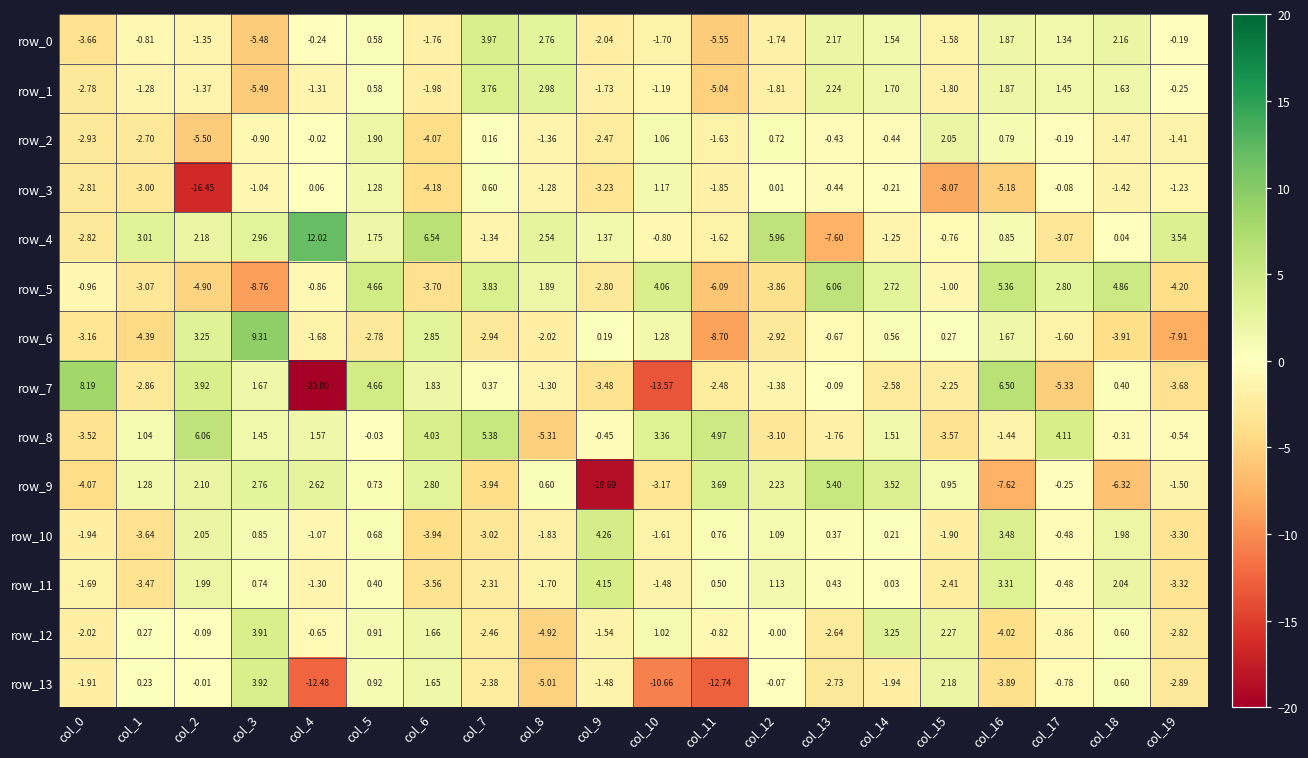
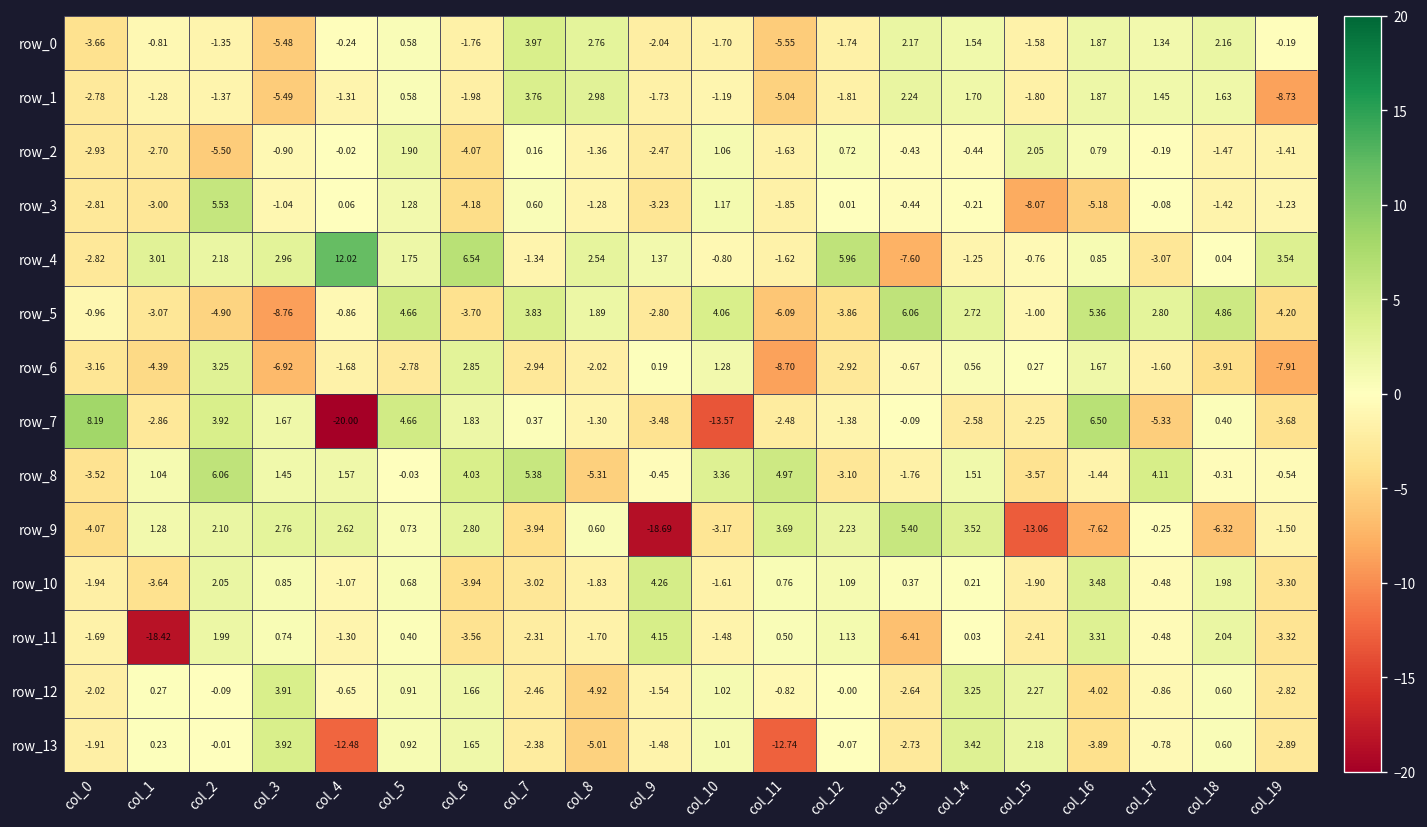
  {
    "row_1": {
      "col_0": -2.78,
      "col_1": -1.28,
      "col_2": -1.37,
      "col_3": -5.49,
      "col_4": -1.31,
      "col_5": 0.58,
      "col_6": -1.98,
      "col_7": 3.76,
      "col_8": 2.98,
      "col_9": -1.73,
      "col_10": -1.19,
      "col_11": -5.04,
      "col_12": -1.81,
      "col_13": 2.24,
      "col_14": 1.70,
      "col_15": -1.80,
      "col_16": 1.87,
      "col_17": 1.45,
      "col_18": 1.63,
-     "col_19": -0.25
+     "col_19": -8.73
    },
    "row_3": {
      "col_0": -2.81,
      "col_1": -3.00,
-     "col_2": -16.45,
+     "col_2": 5.53,
      "col_3": -1.04,
      "col_4": 0.06,
      "col_5": 1.28,
      "col_6": -4.18,
      "col_7": 0.60,
      "col_8": -1.28,
      "col_9": -3.23,
      "col_10": 1.17,
      "col_11": -1.85,
      "col_12": 0.01,
      "col_13": -0.44,
      "col_14": -0.21,
      "col_15": -8.07,
      "col_16": -5.18,
      "col_17": -0.08,
      "col_18": -1.42,
      "col_19": -1.23
    },
    "row_6": {
      "col_0": -3.16,
      "col_1": -4.39,
      "col_2": 3.25,
-     "col_3": 9.31,
+     "col_3": -6.92,
      "col_4": -1.68,
      "col_5": -2.78,
      "col_6": 2.85,
      "col_7": -2.94,
      "col_8": -2.02,
      "col_9": 0.19,
      "col_10": 1.28,
      "col_11": -8.70,
      "col_12": -2.92,
      "col_13": -0.67,
      "col_14": 0.56,
      "col_15": 0.27,
      "col_16": 1.67,
      "col_17": -1.60,
      "col_18": -3.91,
      "col_19": -7.91
    },
    "row_9": {
      "col_0": -4.07,
      "col_1": 1.28,
      "col_2": 2.10,
      "col_3": 2.76,
      "col_4": 2.62,
      "col_5": 0.73,
      "col_6": 2.80,
      "col_7": -3.94,
      "col_8": 0.60,
      "col_9": -18.69,
      "col_10": -3.17,
      "col_11": 3.69,
      "col_12": 2.23,
      "col_13": 5.40,
      "col_14": 3.52,
-     "col_15": 0.95,
+     "col_15": -13.06,
      "col_16": -7.62,
      "col_17": -0.25,
      "col_18": -6.32,
      "col_19": -1.50
    },
    "row_11": {
      "col_0": -1.69,
-     "col_1": -3.47,
+     "col_1": -18.42,
      "col_2": 1.99,
      "col_3": 0.74,
      "col_4": -1.30,
      "col_5": 0.40,
      "col_6": -3.56,
      "col_7": -2.31,
      "col_8": -1.70,
      "col_9": 4.15,
      "col_10": -1.48,
      "col_11": 0.50,
      "col_12": 1.13,
-     "col_13": 0.43,
+     "col_13": -6.41,
      "col_14": 0.03,
      "col_15": -2.41,
      "col_16": 3.31,
      "col_17": -0.48,
      "col_18": 2.04,
      "col_19": -3.32
    },
    "row_13": {
      "col_0": -1.91,
      "col_1": 0.23,
      "col_2": -0.01,
      "col_3": 3.92,
      "col_4": -12.48,
      "col_5": 0.92,
      "col_6": 1.65,
      "col_7": -2.38,
      "col_8": -5.01,
      "col_9": -1.48,
-     "col_10": -10.66,
+     "col_10": 1.01,
      "col_11": -12.74,
      "col_12": -0.07,
      "col_13": -2.73,
-     "col_14": -1.94,
+     "col_14": 3.42,
      "col_15": 2.18,
      "col_16": -3.89,
      "col_17": -0.78,
      "col_18": 0.60,
      "col_19": -2.89
    }
  }
